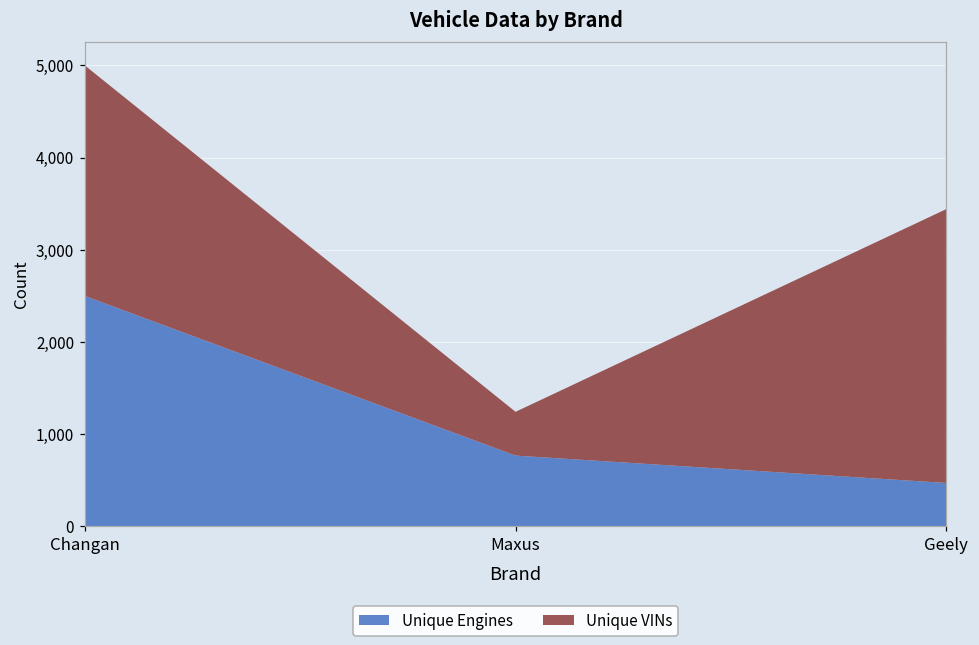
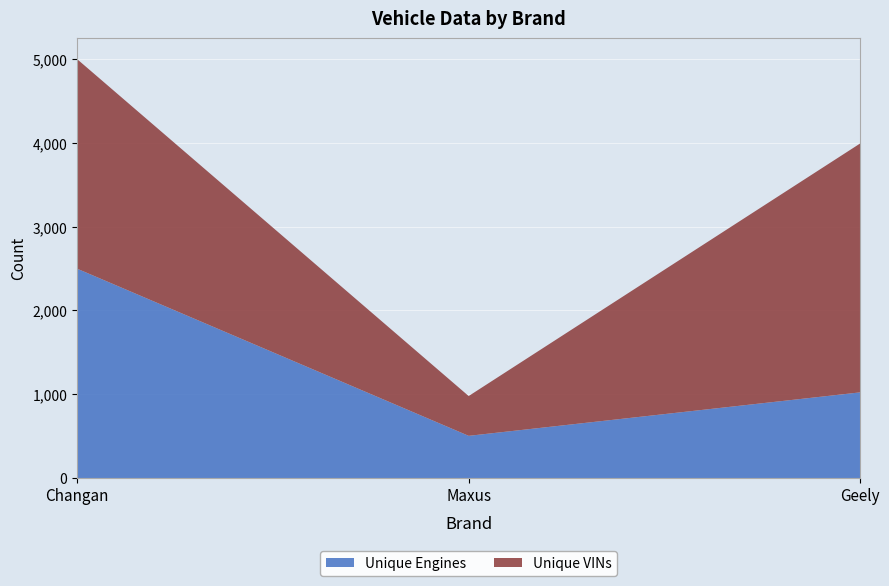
  {
    "Unique Engines": {
      "Changan": "2,500",
-     "Maxus": "800",
-     "Geely": "500"
+     "Maxus": "500",
+     "Geely": "1,000"
    },
    "Unique VINs": {
      "Changan": "2,500",
      "Maxus": "500",
      "Geely": "3,000"
    }
  }
